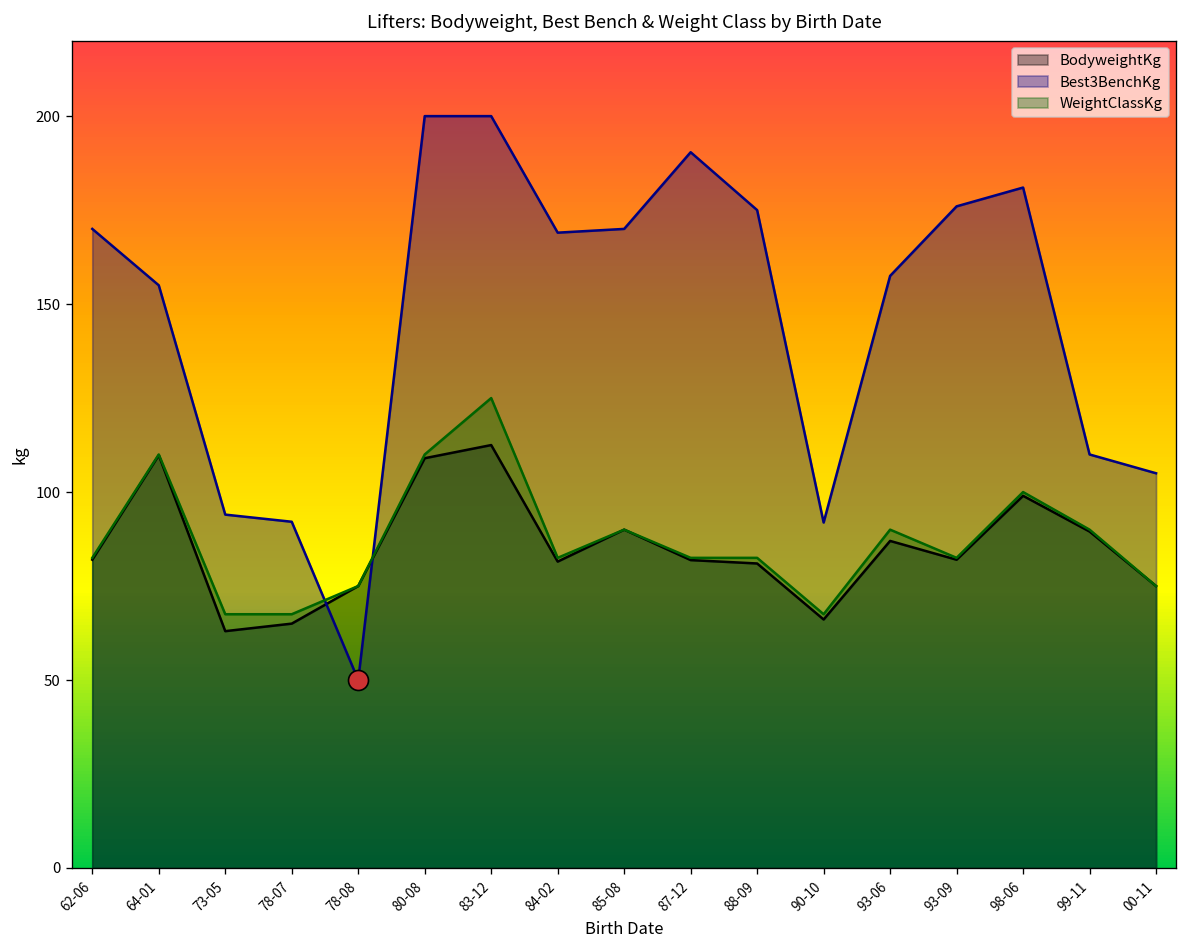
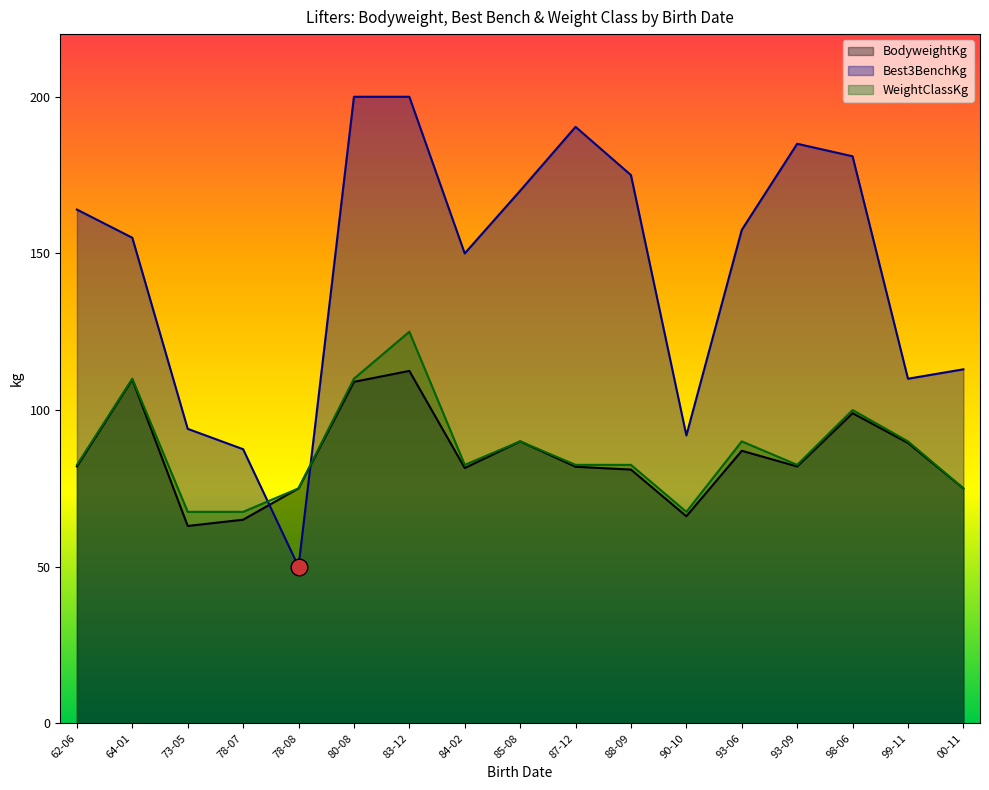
  {
    "Best3BenchKg": {
-     "62-06": 170,
+     "62-06": 164,
      "64-01": 155,
      "73-05": 94,
-     "78-07": 92,
+     "78-07": 88,
      "80-08": 200,
      "83-12": 200,
-     "84-02": 169,
+     "84-02": 150,
      "85-08": 170,
      "87-12": 190,
      "88-09": 175,
      "90-10": 92,
      "93-06": 158,
-     "93-09": 176,
+     "93-09": 185,
      "98-06": 181,
      "99-11": 110,
-     "00-11": 105
+     "00-11": 113
    }
  }
